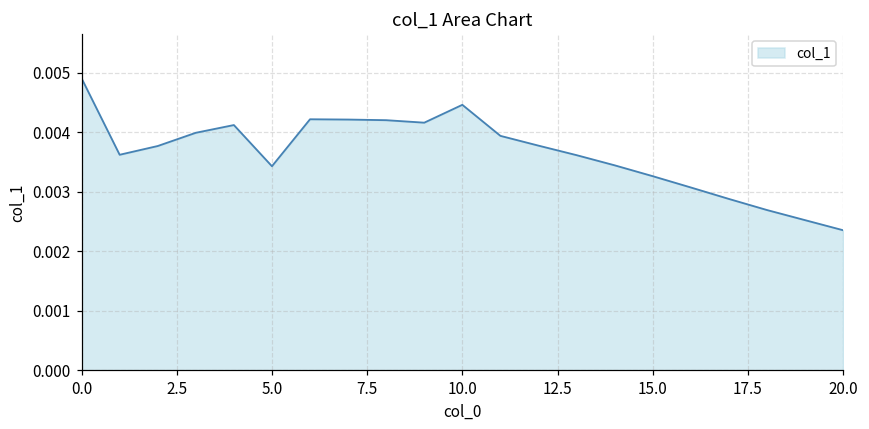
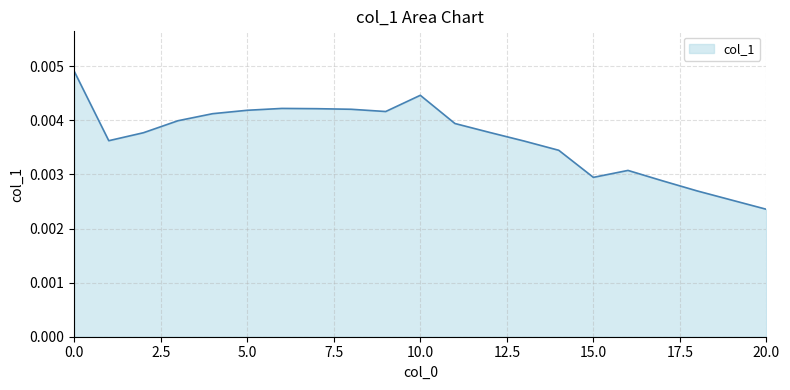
  {
    "0.0": 0.0049,
-   "5.0": 0.0034,
+   "5.0": 0.0042,
    "10.0": 0.0045,
-   "15.0": 0.0033,
+   "15.0": 0.0029,
    "20.0": 0.0024
  }
